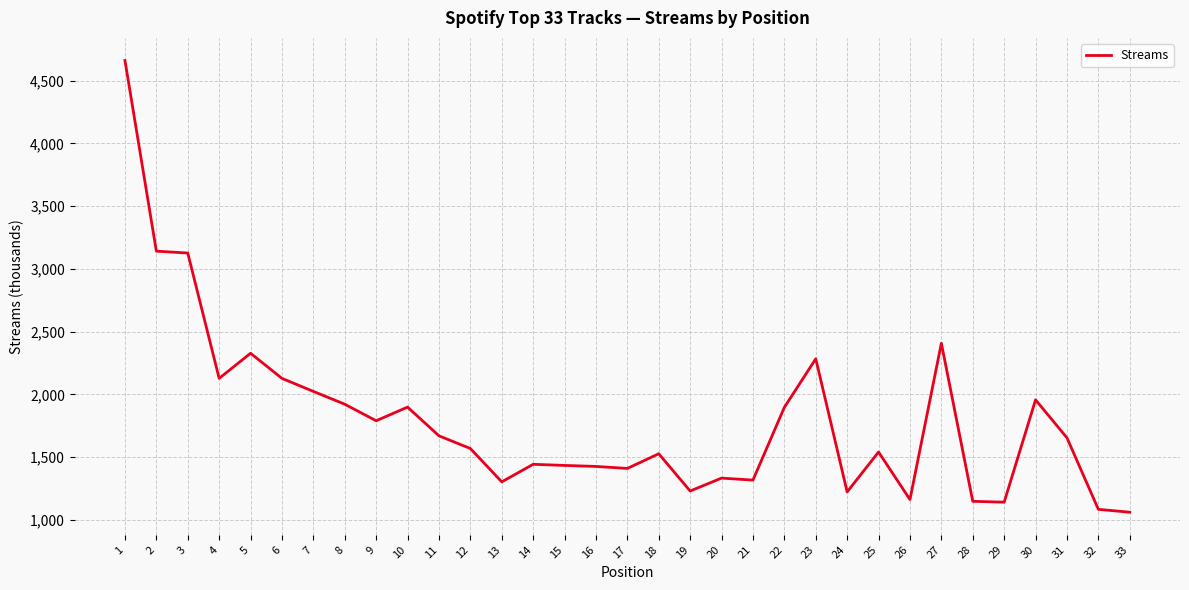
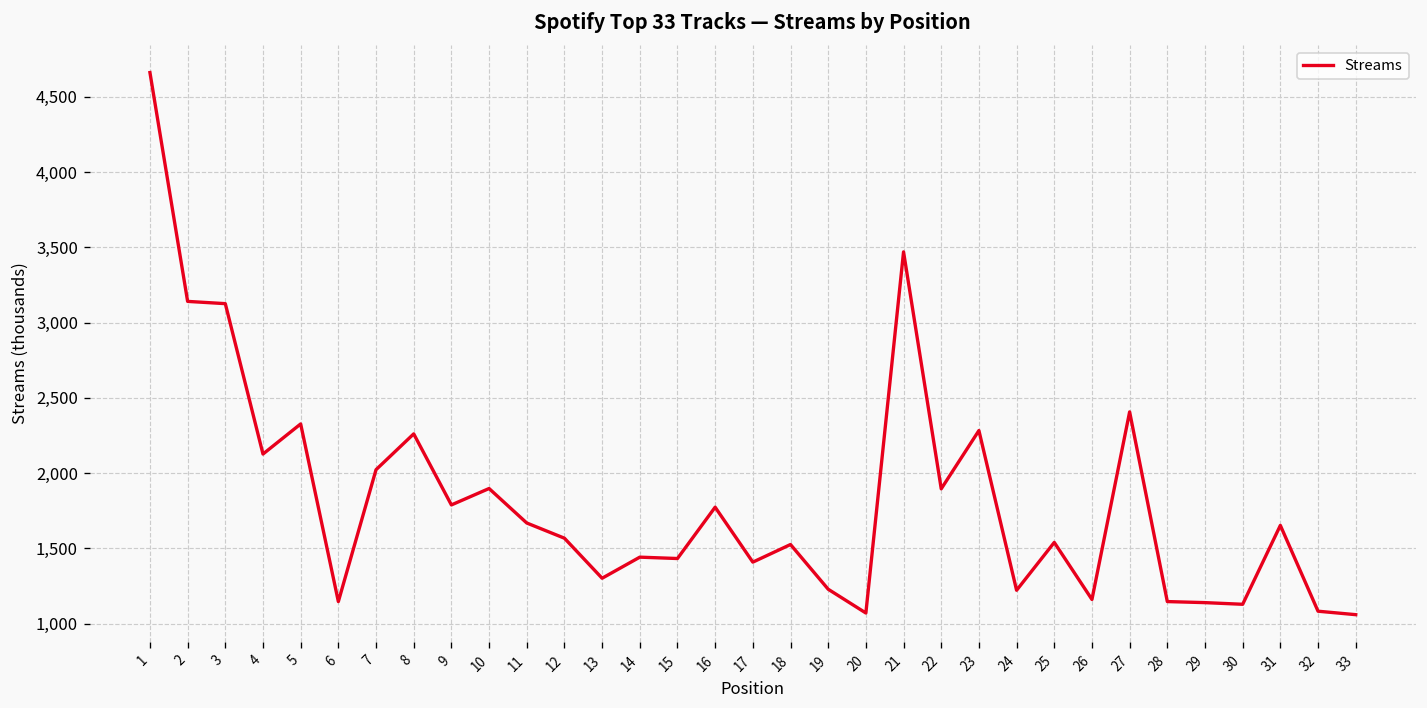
  {
    "1": "4,660",
    "2": "3,140",
    "3": "3,130",
    "4": "2,130",
    "5": "2,330",
-   "6": "2,130",
+   "6": "1,150",
    "7": "2,020",
-   "8": "1,920",
+   "8": "2,260",
    "9": "1,790",
    "10": "1,900",
    "11": "1,670",
    "12": "1,570",
    "13": "1,300",
    "14": "1,440",
    "15": "1,430",
-   "16": "1,430",
+   "16": "1,770",
    "17": "1,410",
    "18": "1,530",
    "19": "1,230",
-   "20": "1,330",
-   "21": "1,320",
+   "20": "1,070",
+   "21": "3,470",
    "22": "1,900",
    "23": "2,280",
    "24": "1,220",
    "25": "1,540",
    "26": "1,160",
    "27": "2,410",
    "28": "1,150",
    "29": "1,140",
-   "30": "1,960",
+   "30": "1,130",
    "31": "1,650",
    "32": "1,080",
    "33": "1,060"
  }
